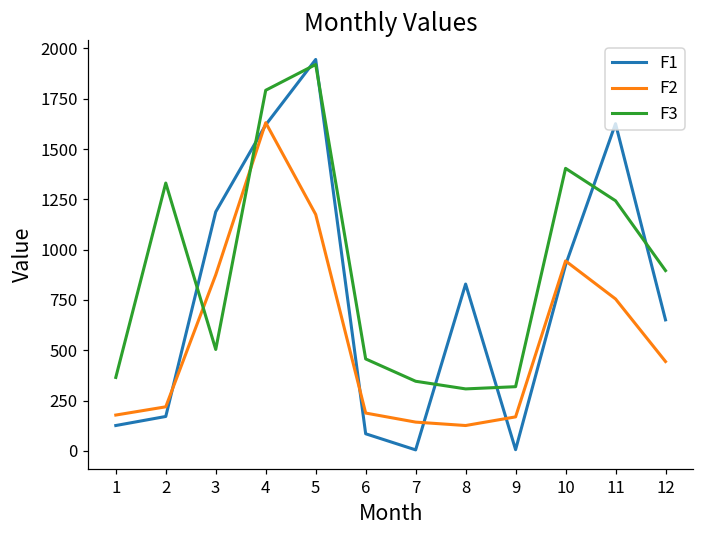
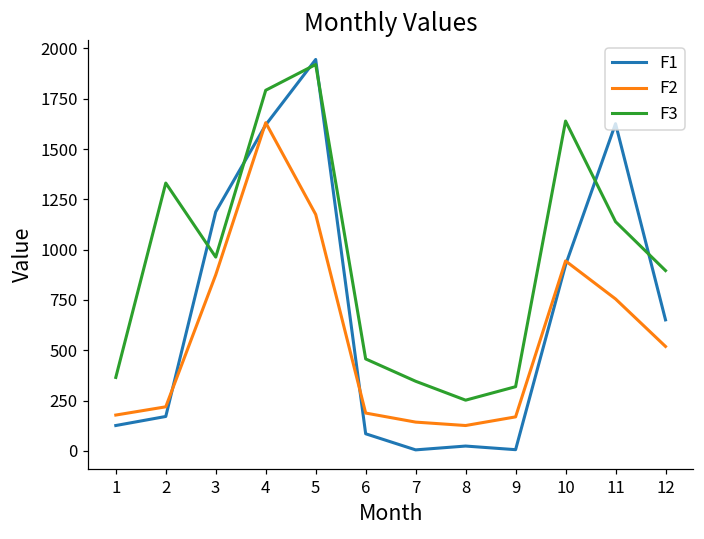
  {
    "F1": {
      "1": 130,
      "2": 170,
      "3": 1190,
      "5": 1950,
      "6": 90,
      "7": 10,
-     "8": 830,
+     "8": 20,
      "9": 10,
      "10": 920,
      "12": 650
    },
    "F2": {
      "1": 180,
      "2": 220,
      "3": 880,
      "5": 1180,
      "6": 190,
      "7": 140,
      "8": 130,
      "9": 170,
      "10": 940,
      "11": 760,
-     "12": 440
+     "12": 520
    },
    "F3": {
      "1": 370,
      "2": 1330,
-     "3": 500,
+     "3": 960,
      "4": 1790,
      "5": 1920,
      "6": 460,
      "7": 350,
-     "8": 310,
+     "8": 250,
      "9": 320,
-     "10": 1400,
-     "11": 1240,
+     "10": 1640,
+     "11": 1140,
      "12": 900
    }
  }
